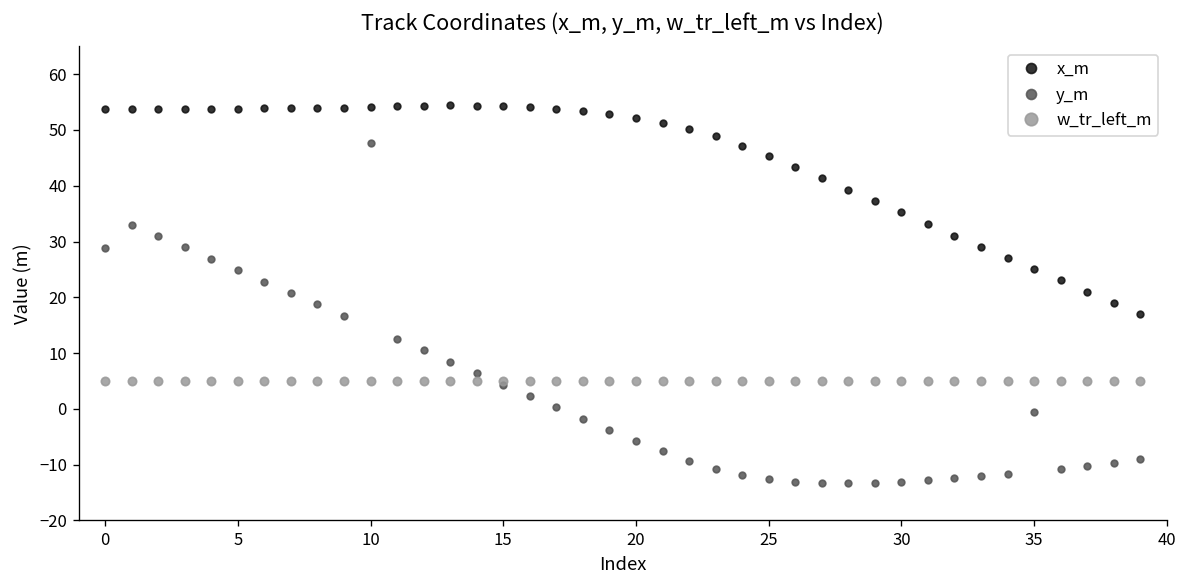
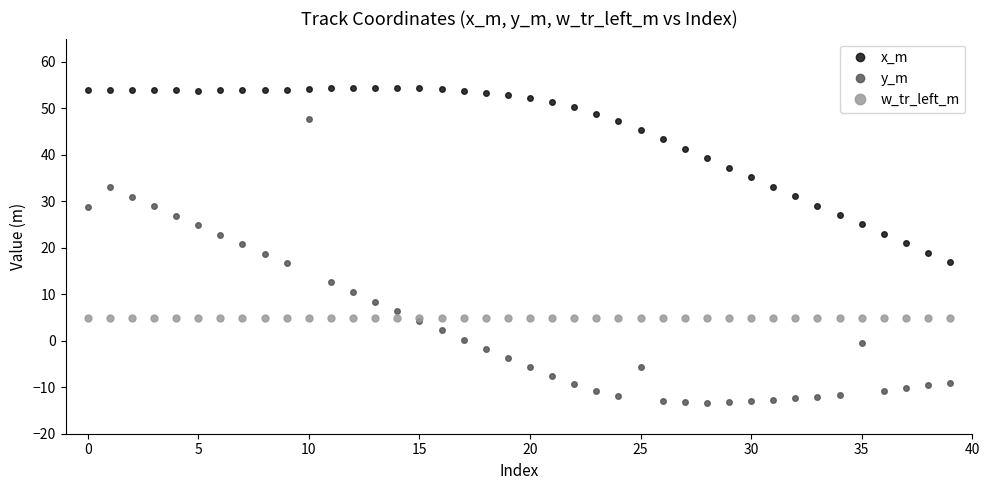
  {
    "x_m": {
      "0": 54,
      "5": 54,
      "10": 54,
      "15": 54,
      "20": 52,
      "25": 45,
      "30": 35,
      "35": 25
    },
    "y_m": {
      "0": 29,
      "5": 25,
      "10": 48,
      "15": 4,
      "20": -6,
-     "25": -13,
+     "25": -6,
      "30": -13,
      "35": -1
    },
    "w_tr_left_m": {
      "0": 5,
      "5": 5,
      "10": 5,
      "15": 5,
      "20": 5,
      "25": 5,
      "30": 5,
      "35": 5
    }
  }
